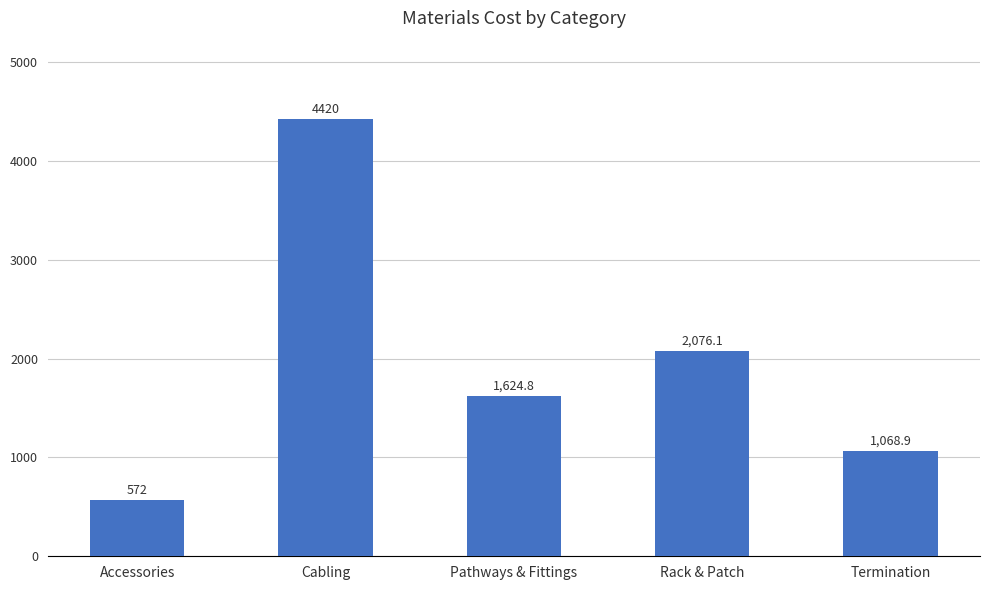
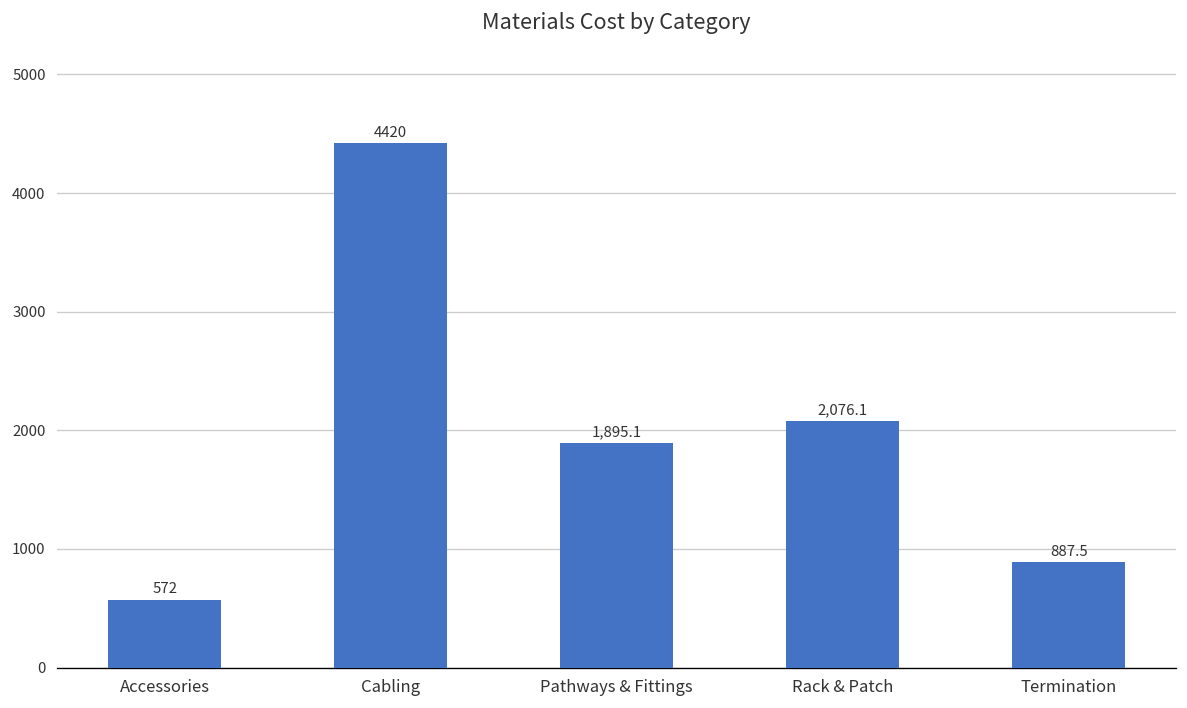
  {
    "Accessories": "572",
    "Cabling": "4420",
-   "Pathways & Fittings": "1,624.8",
+   "Pathways & Fittings": "1,895.1",
    "Rack & Patch": "2,076.1",
-   "Termination": "1,068.9"
+   "Termination": "887.5"
  }
